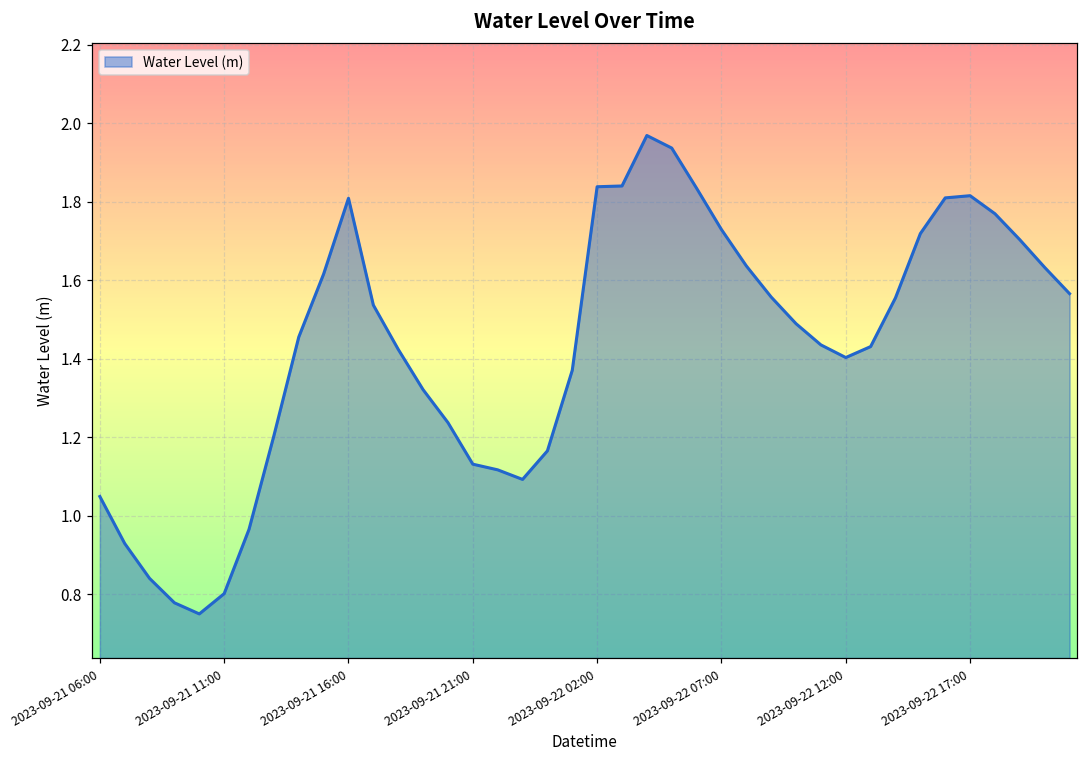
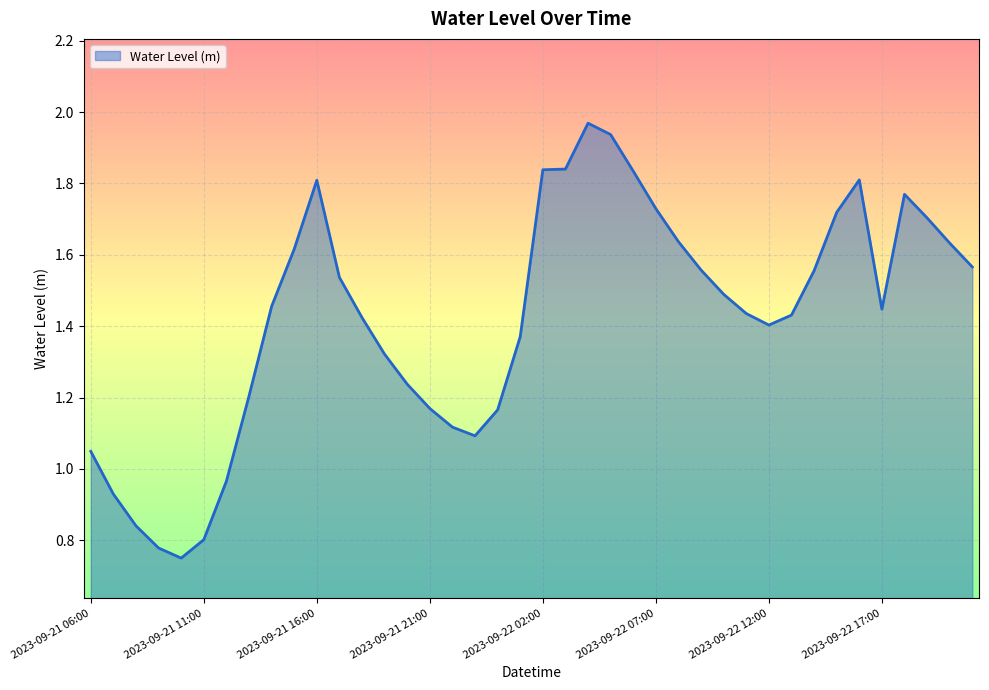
  {
    "2023-09-21 06:00": 1.05,
    "2023-09-21 11:00": 0.80,
    "2023-09-21 16:00": 1.81,
-   "2023-09-21 21:00": 1.13,
+   "2023-09-21 21:00": 1.17,
    "2023-09-22 02:00": 1.84,
    "2023-09-22 07:00": 1.73,
    "2023-09-22 12:00": 1.40,
-   "2023-09-22 17:00": 1.82
+   "2023-09-22 17:00": 1.45
  }
